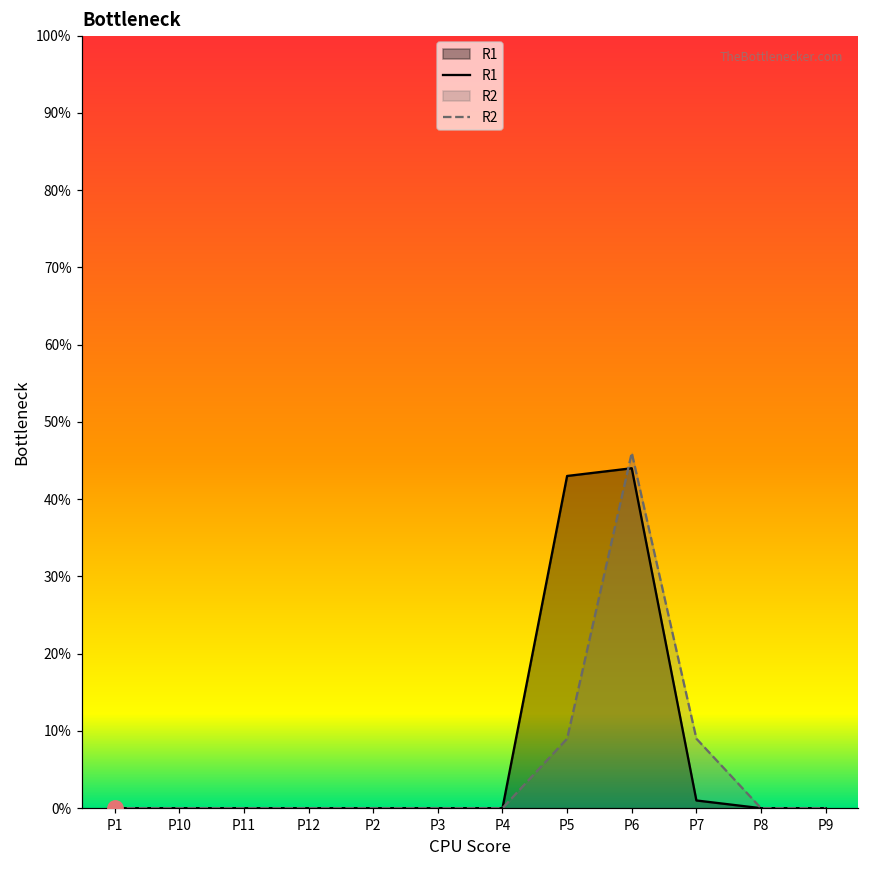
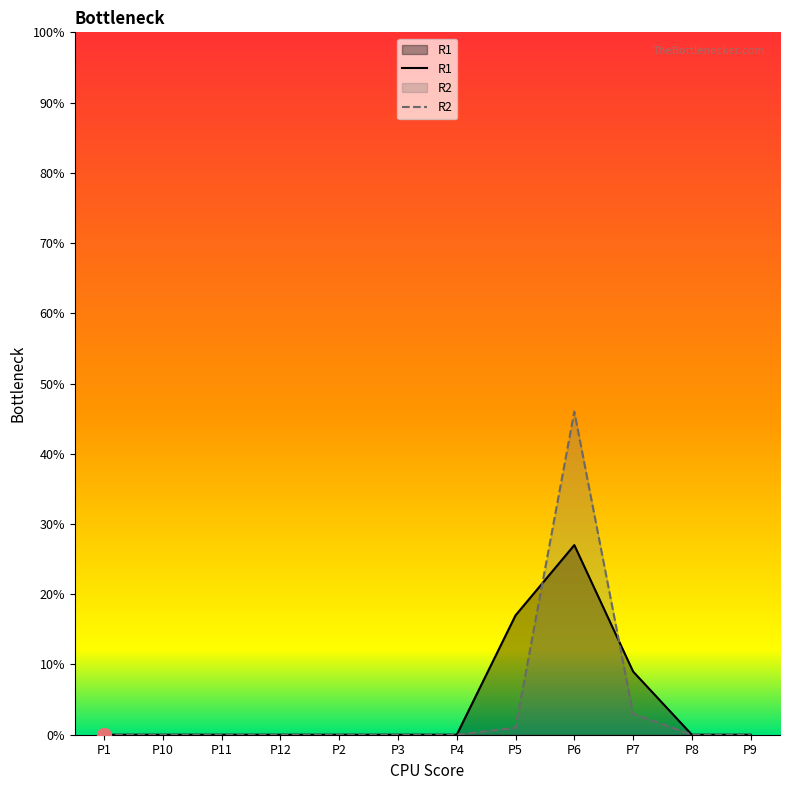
  {
    "R1": {
-     "P5": "43%",
-     "P6": "44%",
-     "P7": "1%"
+     "P5": "17%",
+     "P6": "27%",
+     "P7": "9%"
    },
    "R2": {
-     "P5": "9%",
+     "P5": "1%",
      "P6": "46%",
-     "P7": "9%"
+     "P7": "3%"
    }
  }
